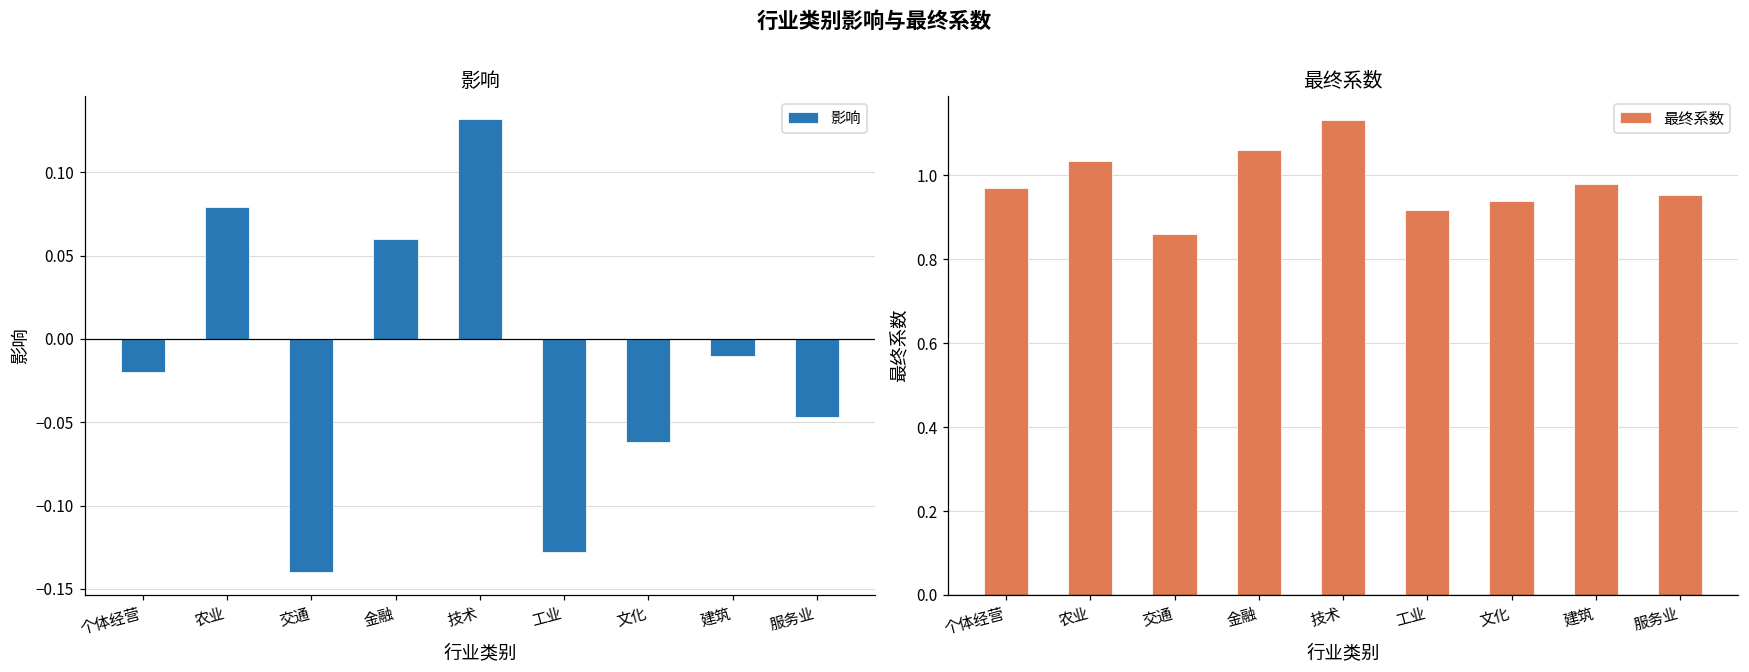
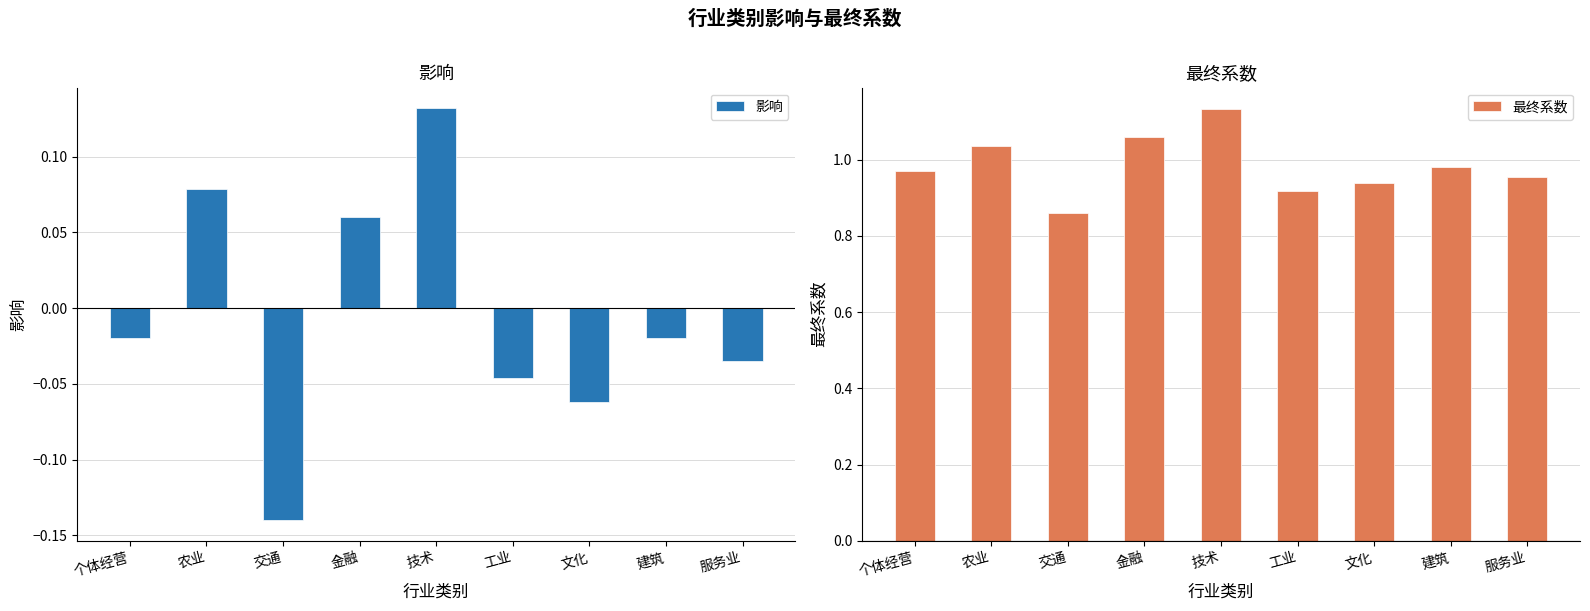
  {
    "影响": {
      "个体经营": -0.020,
      "农业": 0.079,
      "交通": -0.140,
      "金融": 0.060,
      "技术": 0.132,
-     "工业": -0.128,
+     "工业": -0.046,
      "文化": -0.062,
-     "建筑": -0.01,
-     "服务业": -0.047
+     "建筑": -0.02,
+     "服务业": -0.035
    },
    "最终系数": {
      "个体经营": 0.97,
      "农业": 1.04,
      "交通": 0.86,
      "金融": 1.06,
      "技术": 1.13,
      "工业": 0.92,
      "文化": 0.94,
      "建筑": 0.98,
      "服务业": 0.95
    }
  }
